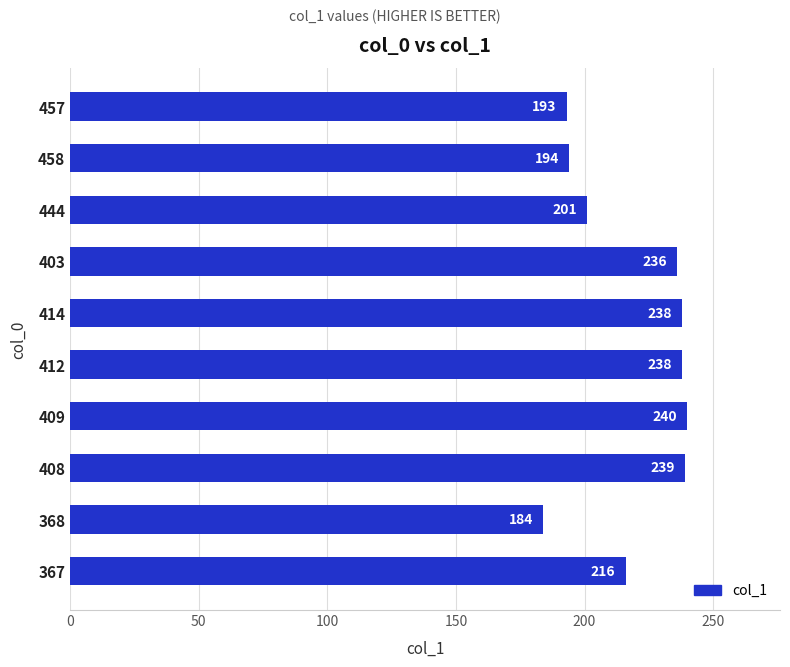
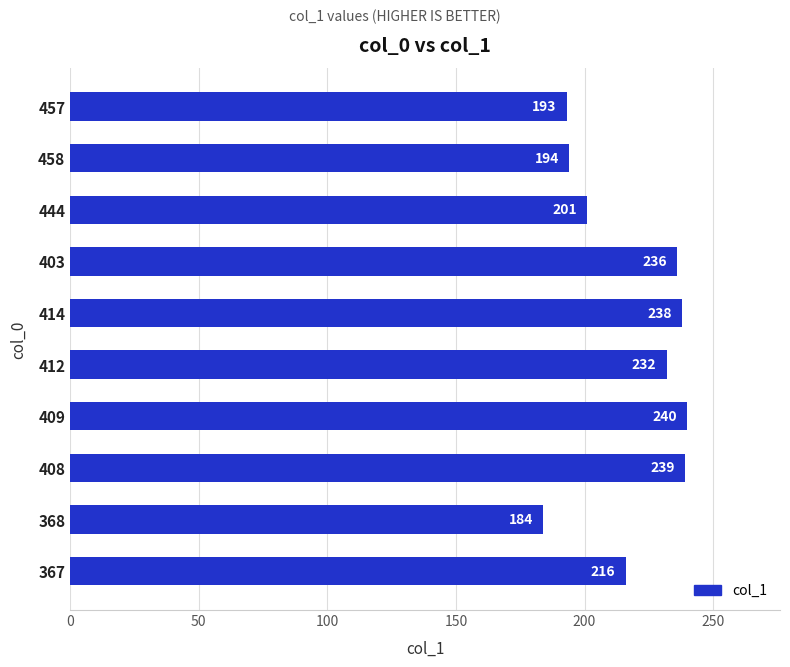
  {
    "457": 193,
    "458": 194,
    "444": 201,
    "403": 236,
    "414": 238,
-   "412": 238,
+   "412": 232,
    "409": 240,
    "408": 239,
    "368": 184,
    "367": 216
  }
